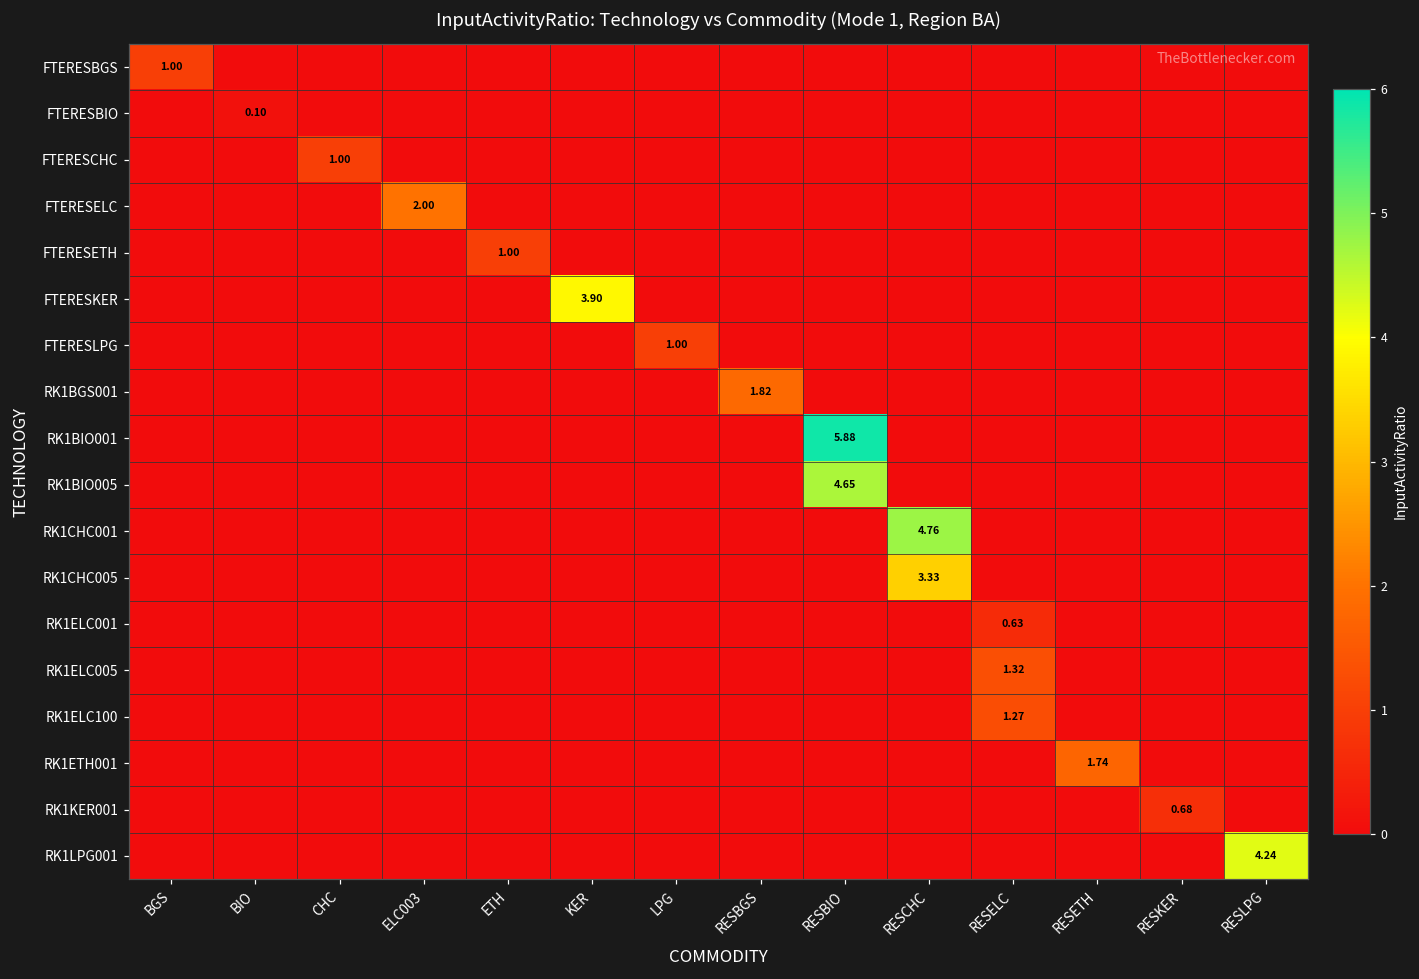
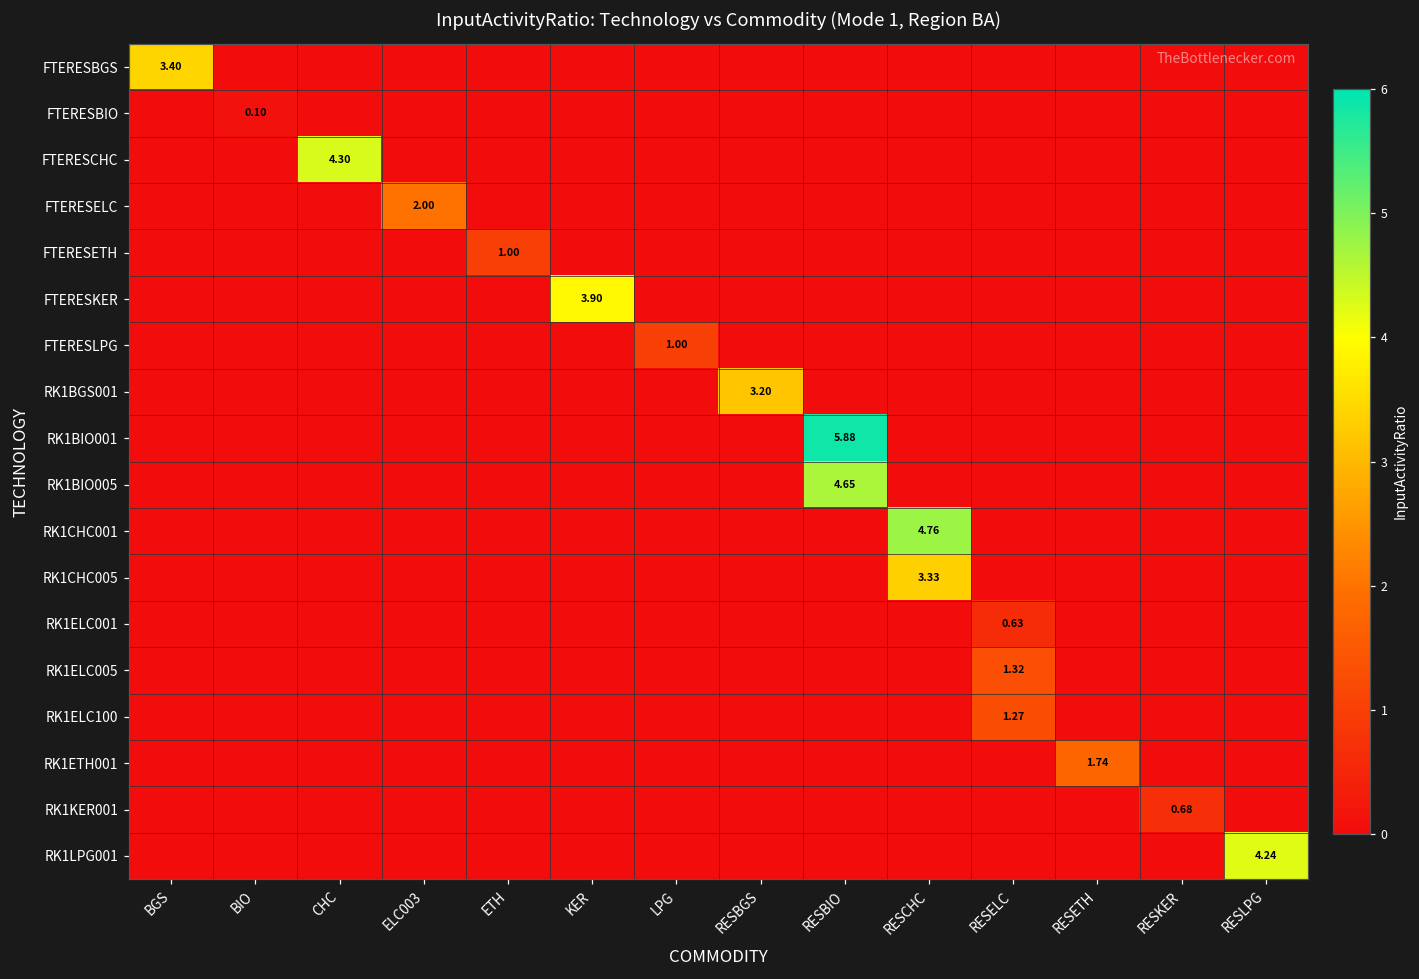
  {
    "FTERESBGS": {
-     "BGS": 1.00
+     "BGS": 3.40
    },
    "FTERESBIO": {
      "BIO": 0.10
    },
    "FTERESCHC": {
-     "CHC": 1.00
+     "CHC": 4.30
    },
    "FTERESELC": {
      "ELC003": 2.00
    },
    "FTERESETH": {
      "ETH": 1.00
    },
    "FTERESKER": {
      "KER": 3.90
    },
    "FTERESLPG": {
      "LPG": 1.00
    },
    "RK1BGS001": {
-     "RESBGS": 1.82
+     "RESBGS": 3.20
    },
    "RK1BIO001": {
      "RESBIO": 5.88
    },
    "RK1BIO005": {
      "RESBIO": 4.65
    },
    "RK1CHC001": {
      "RESCHC": 4.76
    },
    "RK1CHC005": {
      "RESCHC": 3.33
    },
    "RK1ELC001": {
      "RESELC": 0.63
    },
    "RK1ELC005": {
      "RESELC": 1.32
    },
    "RK1ELC100": {
      "RESELC": 1.27
    },
    "RK1ETH001": {
      "RESETH": 1.74
    },
    "RK1KER001": {
      "RESKER": 0.68
    },
    "RK1LPG001": {
      "RESLPG": 4.24
    }
  }
